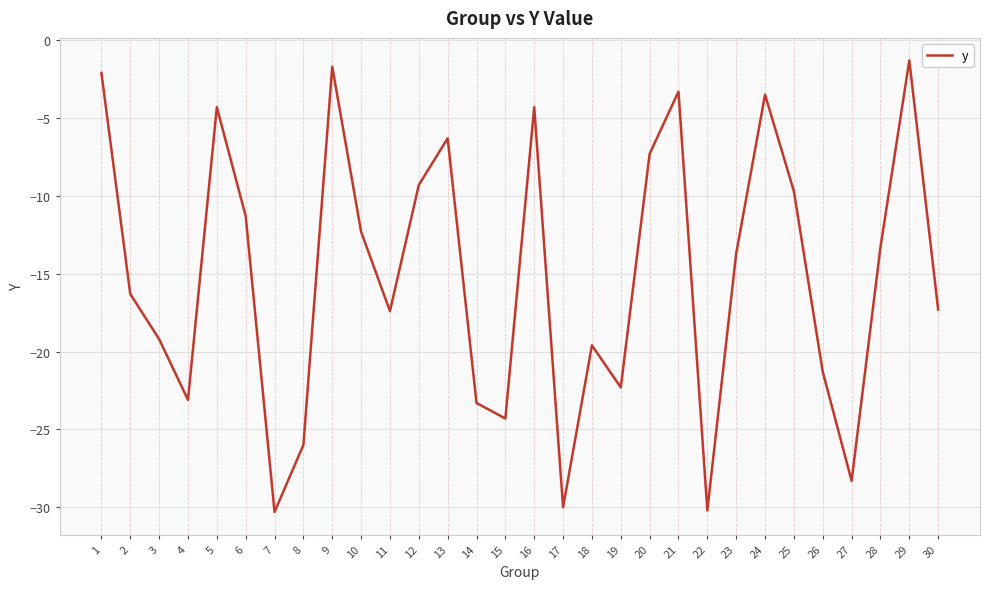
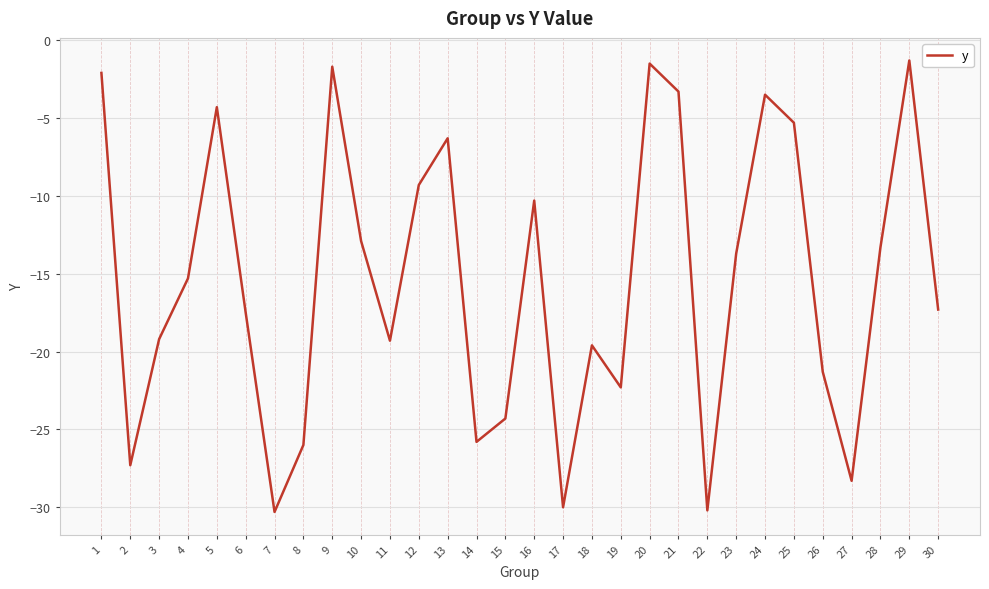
  {
    "1": -2.1,
-   "2": -16.3,
+   "2": -27.3,
    "3": -19.2,
-   "4": -23.1,
+   "4": -15.3,
    "5": -4.3,
-   "6": -11.3,
+   "6": -17.5,
    "7": -30.3,
    "8": -26.0,
    "9": -1.7,
-   "10": -12.3,
-   "11": -17.4,
+   "10": -12.9,
+   "11": -19.3,
    "12": -9.3,
    "13": -6.3,
-   "14": -23.3,
+   "14": -25.8,
    "15": -24.3,
-   "16": -4.3,
+   "16": -10.3,
    "17": -30.0,
    "18": -19.6,
    "19": -22.3,
-   "20": -7.3,
+   "20": -1.5,
    "21": -3.3,
    "22": -30.2,
    "23": -13.7,
    "24": -3.5,
-   "25": -9.7,
+   "25": -5.3,
    "26": -21.3,
    "27": -28.3,
    "28": -13.3,
    "29": -1.3,
    "30": -17.3
  }
